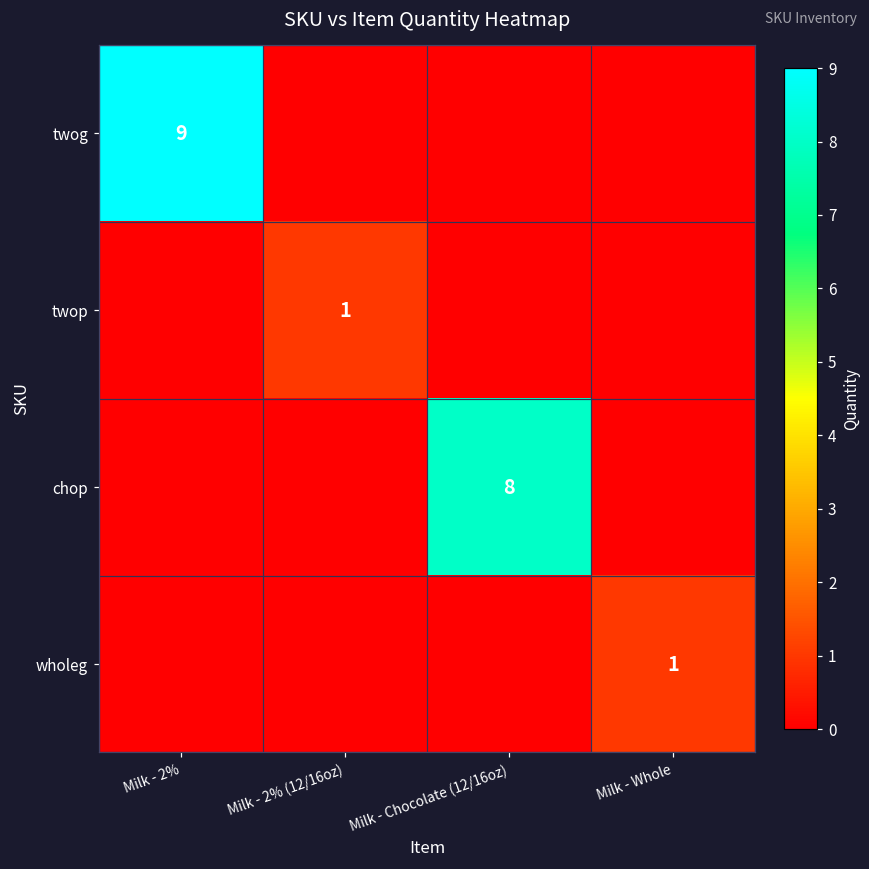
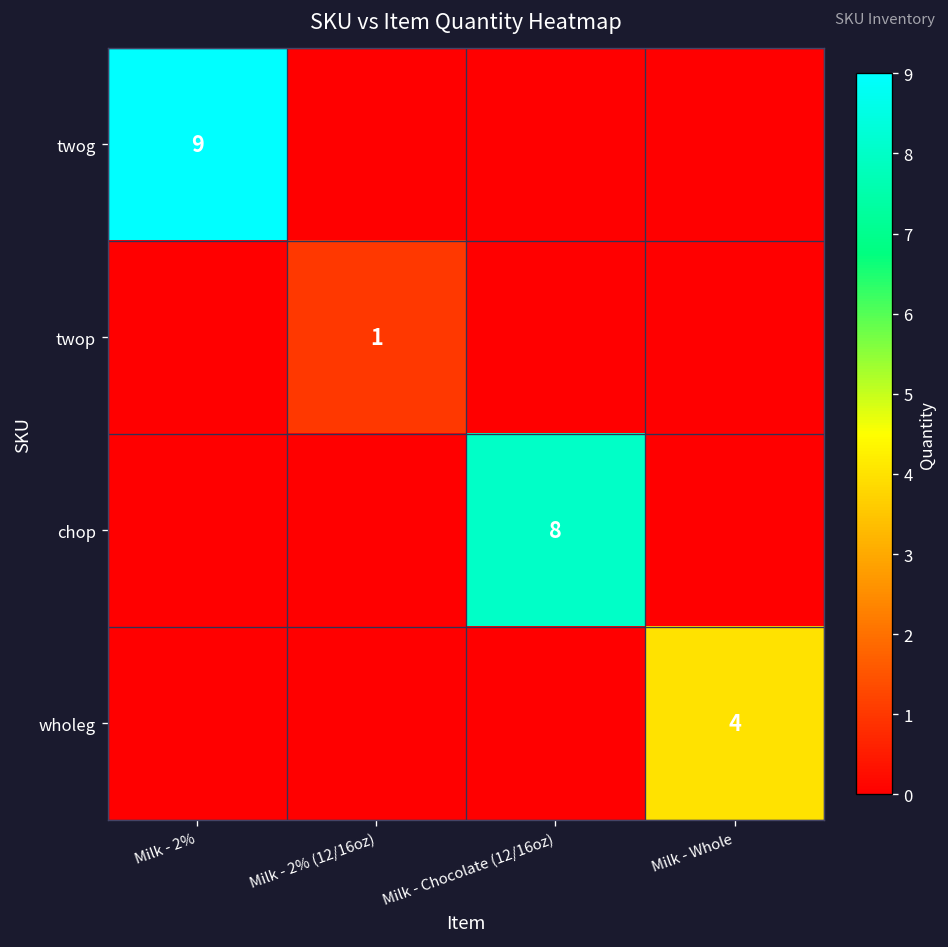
  {
    "twog": {
      "Milk - 2%": 9
    },
    "twop": {
      "Milk - 2% (12/16oz)": 1
    },
    "chop": {
      "Milk - Chocolate (12/16oz)": 8
    },
    "wholeg": {
-     "Milk - Whole": 1
+     "Milk - Whole": 4
    }
  }
